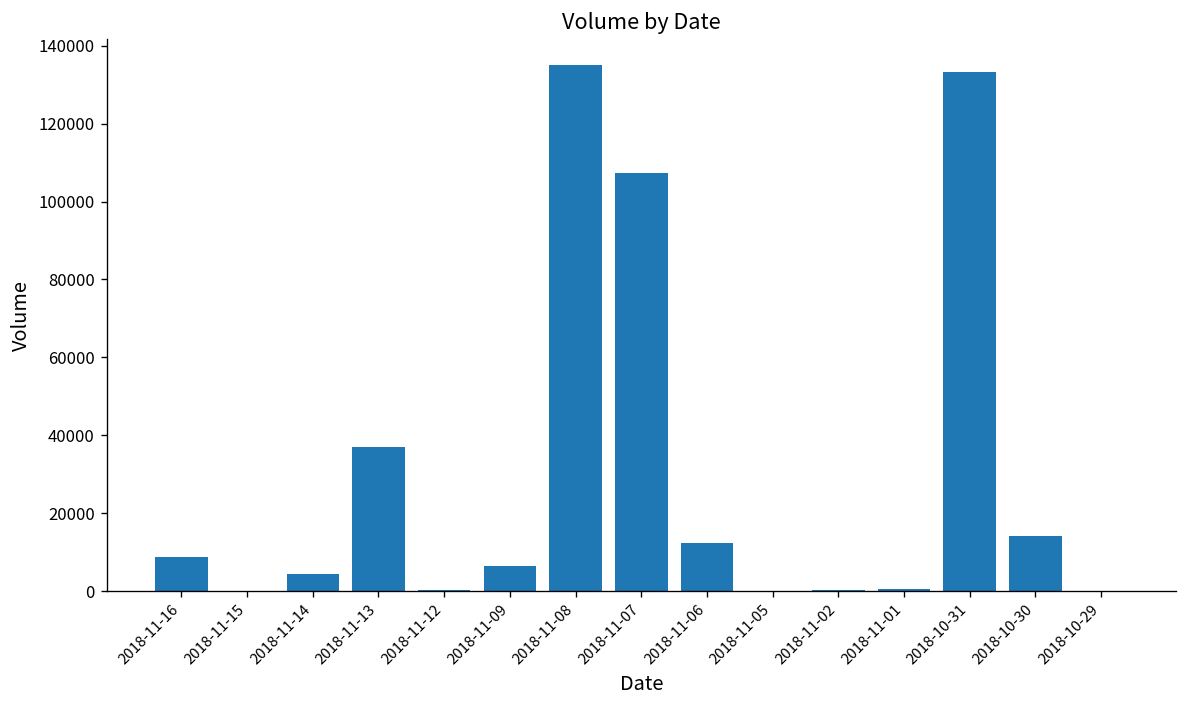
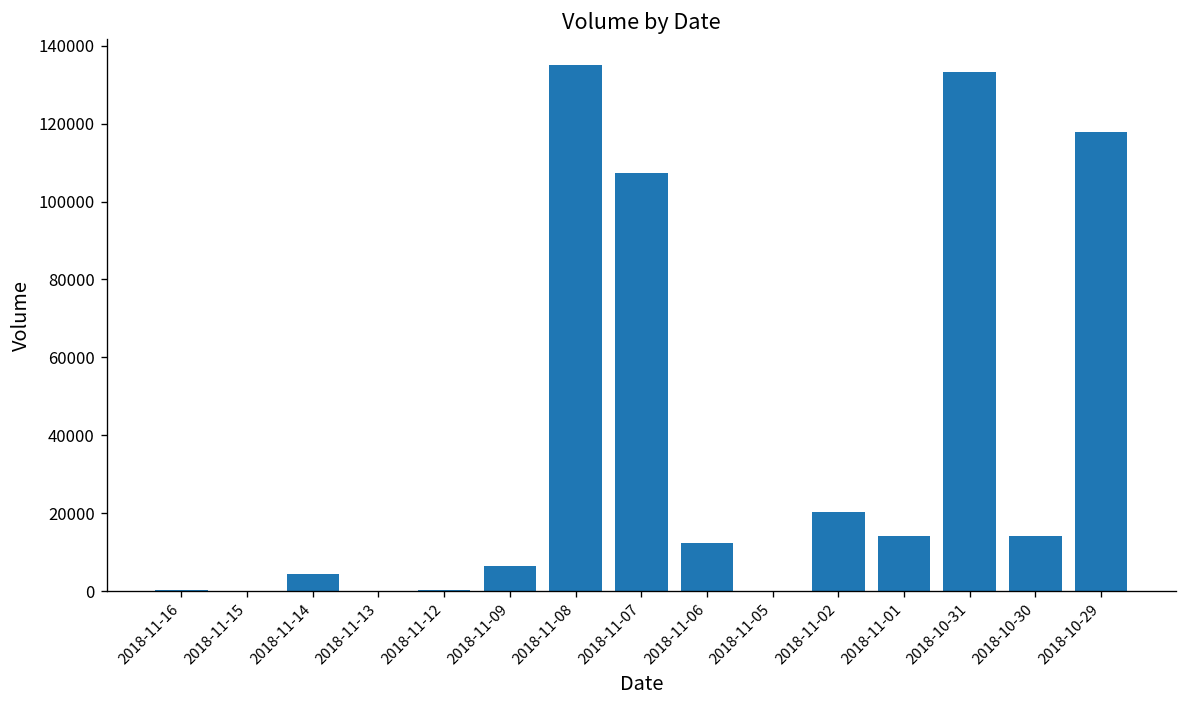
  {
-   "2018-11-16": 9000,
+   "2018-11-16": 0,
    "2018-11-15": 0,
    "2018-11-14": 5000,
-   "2018-11-13": 37000,
+   "2018-11-13": 0,
    "2018-11-09": 7000,
    "2018-11-08": 135000,
    "2018-11-07": 107000,
    "2018-11-06": 12000,
    "2018-11-05": 0,
-   "2018-11-02": 0,
-   "2018-11-01": 1000,
+   "2018-11-02": 20000,
+   "2018-11-01": 14000,
    "2018-10-31": 133000,
    "2018-10-30": 14000,
-   "2018-10-29": 0
+   "2018-10-29": 118000
  }
